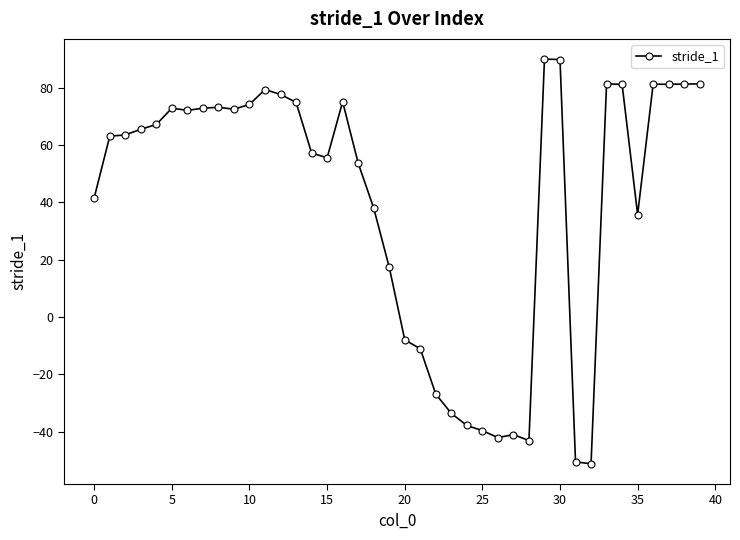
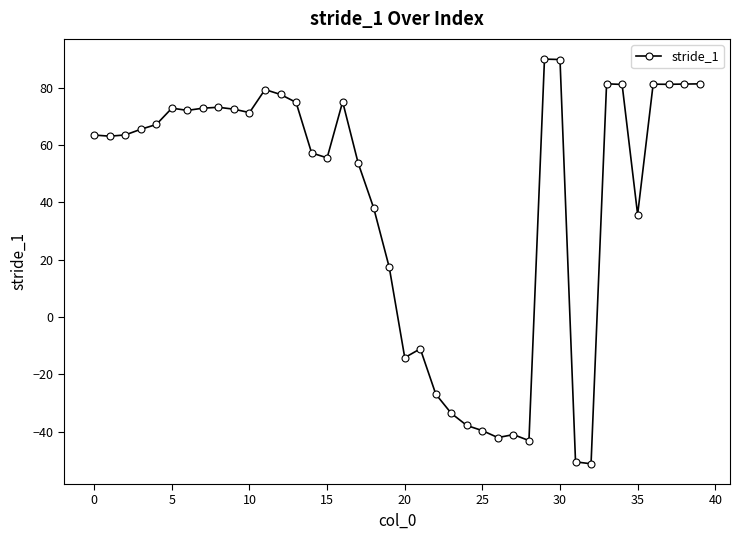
  {
-   "0": 42,
+   "0": 63,
    "5": 73,
-   "10": 74,
+   "10": 71,
    "15": 56,
-   "20": -8,
+   "20": -14,
    "25": -40,
    "30": 90,
    "35": 36
  }
